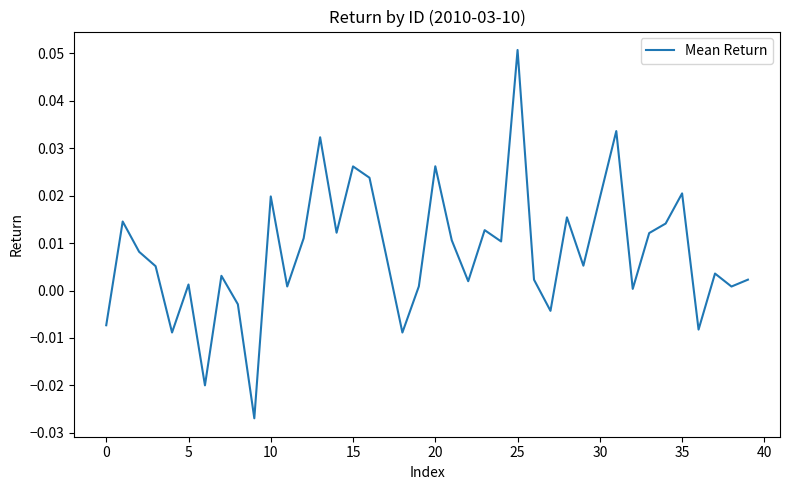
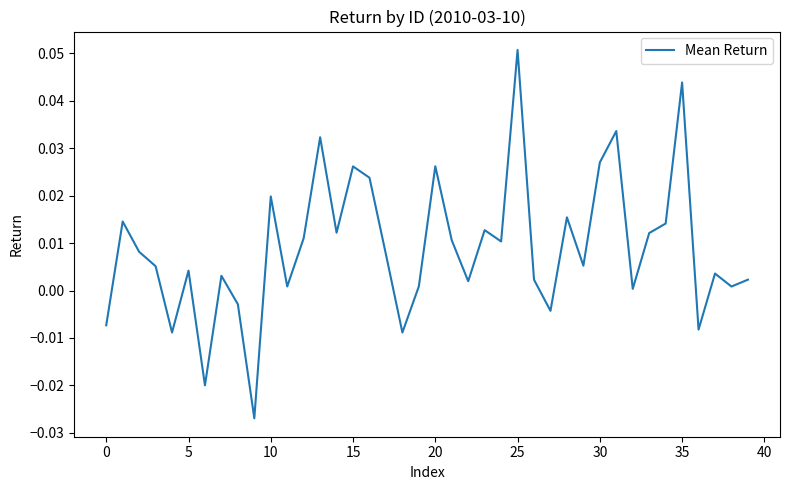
  {
    "0": -0.007,
-   "5": 0.001,
+   "5": 0.004,
    "10": 0.020,
    "15": 0.026,
    "20": 0.026,
    "25": 0.051,
-   "30": 0.020,
-   "35": 0.020
+   "30": 0.027,
+   "35": 0.044
  }
